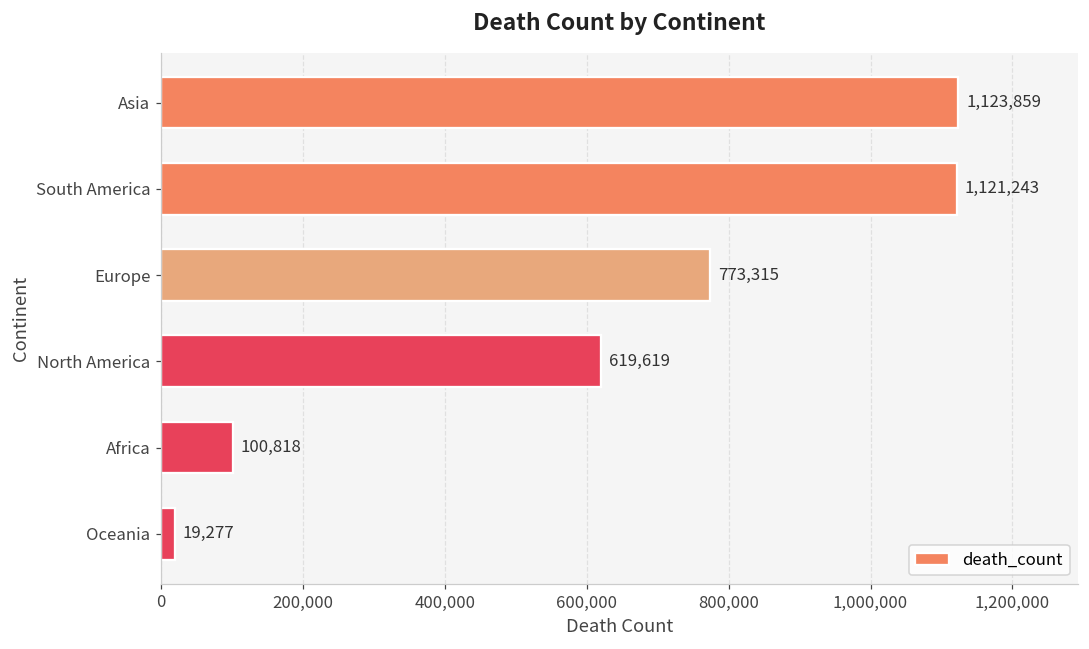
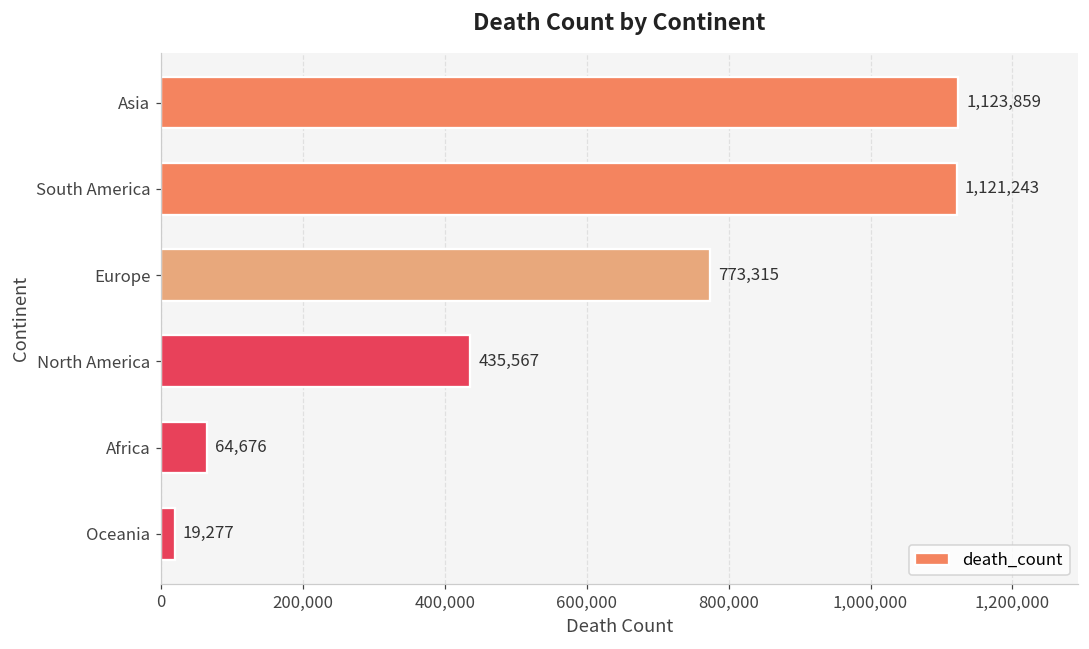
  {
    "Asia": "1,123,859",
    "South America": "1,121,243",
    "Europe": "773,315",
-   "North America": "619,619",
-   "Africa": "100,818",
+   "North America": "435,567",
+   "Africa": "64,676",
    "Oceania": "19,277"
  }
